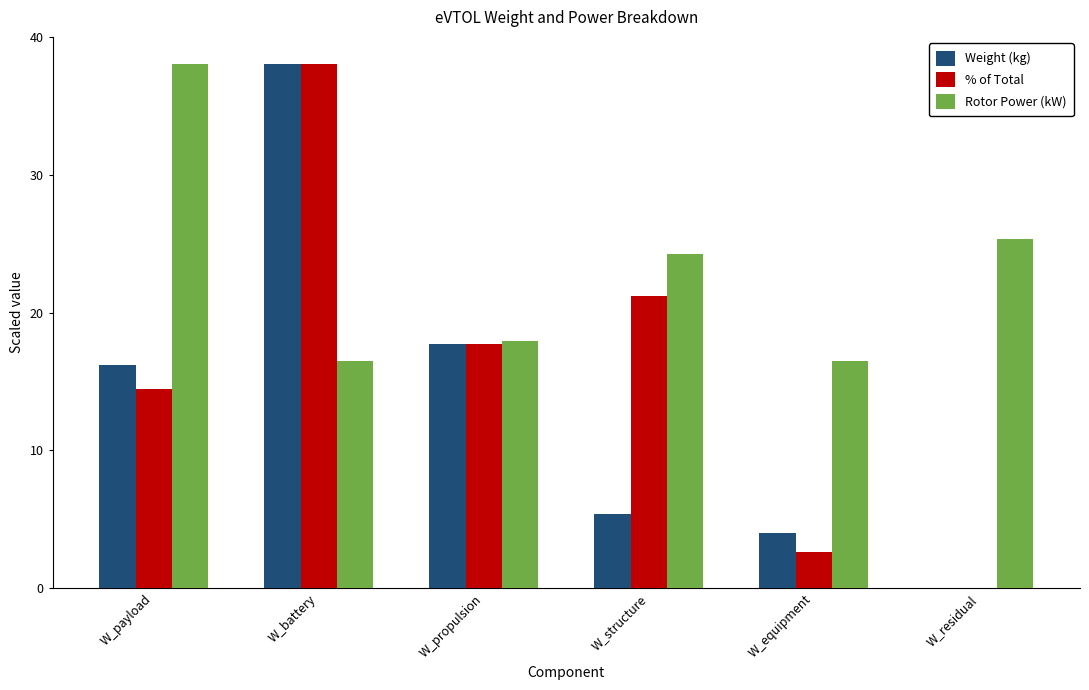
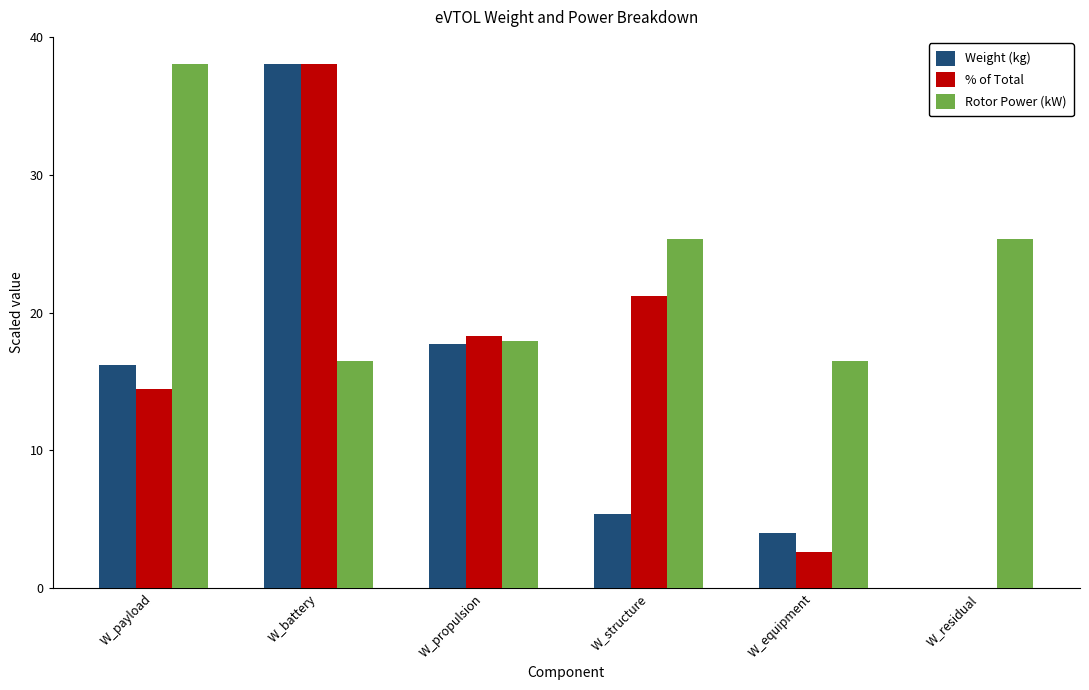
  {
    "Weight (kg)": {
      "W_payload": 16.2,
      "W_battery": 38.0,
      "W_propulsion": 17.7,
      "W_structure": 5.4,
      "W_equipment": 4.0,
      "W_residual": 0.0
    },
    "% of Total": {
      "W_payload": 14.5,
      "W_battery": 38.0,
-     "W_propulsion": 17.7,
+     "W_propulsion": 18.3,
      "W_structure": 21.2,
      "W_equipment": 2.7,
      "W_residual": 0.0
    },
    "Rotor Power (kW)": {
      "W_payload": 38.0,
      "W_battery": 16.5,
      "W_propulsion": 17.9,
-     "W_structure": 24.2,
+     "W_structure": 25.3,
      "W_equipment": 16.5,
      "W_residual": 25.3
    }
  }
